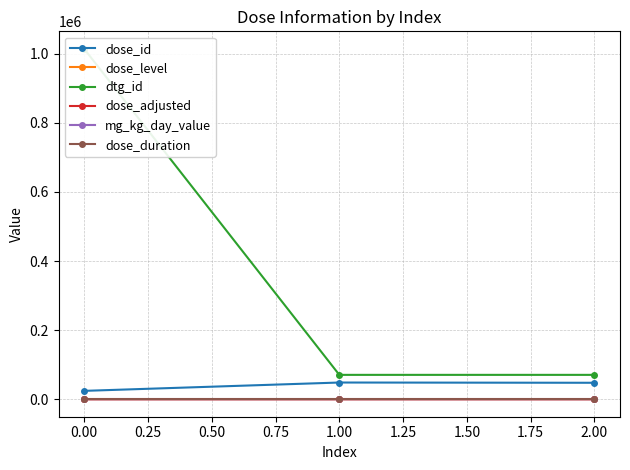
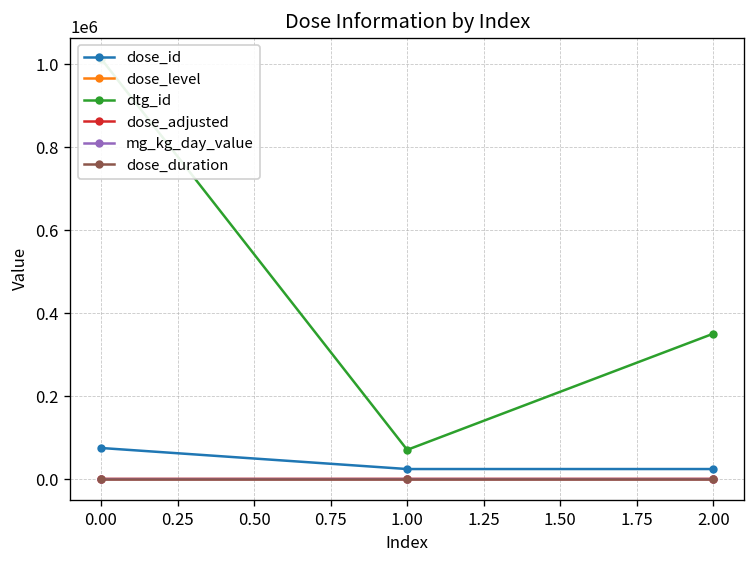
  {
    "dose_id": {
-     "0.00": 20000,
-     "1.00": 50000,
-     "2.00": 50000
+     "0.00": 70000,
+     "1.00": 20000,
+     "2.00": 20000
    },
    "dose_duration": {
      "0.00": 0,
      "1.00": 0,
      "2.00": 0
    },
    "dtg_id": {
      "1.00": 70000,
-     "2.00": 70000
+     "2.00": 350000
    }
  }
